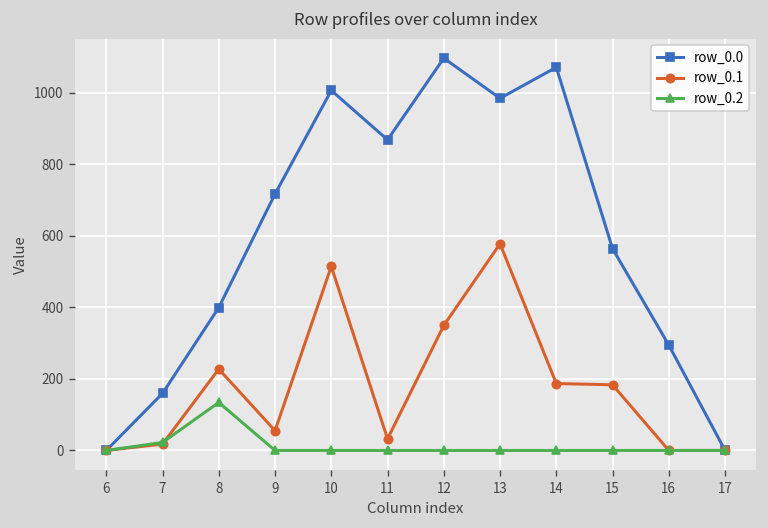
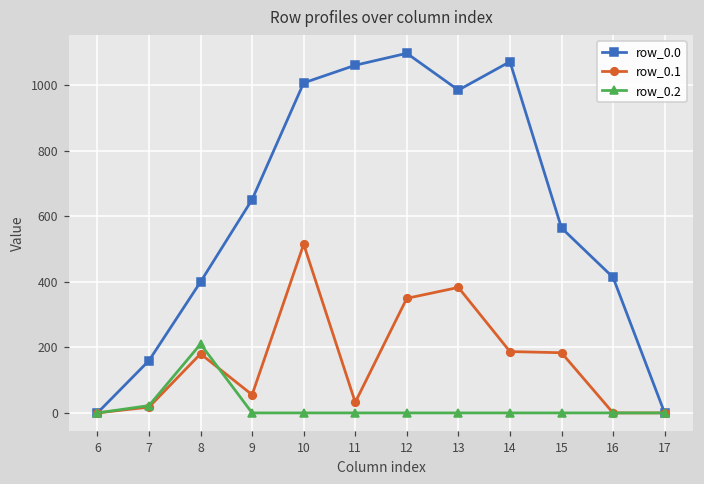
  {
    "row_0.0": {
      "7": 160,
      "8": 400,
-     "9": 720,
+     "9": 650,
      "10": 1010,
-     "11": 870,
+     "11": 1060,
      "12": 1100,
      "13": 980,
      "14": 1070,
      "15": 560,
-     "16": 290
+     "16": 410
    },
    "row_0.1": {
-     "8": 230,
+     "8": 180,
      "9": 60,
      "10": 510,
      "11": 30,
      "12": 350,
-     "13": 580,
+     "13": 380,
      "14": 190,
      "15": 180
    },
    "row_0.2": {
-     "8": 130,
+     "8": 210,
      "9": 0,
      "10": 0,
      "11": 0,
      "12": 0,
      "13": 0,
      "14": 0,
      "15": 0
    }
  }
